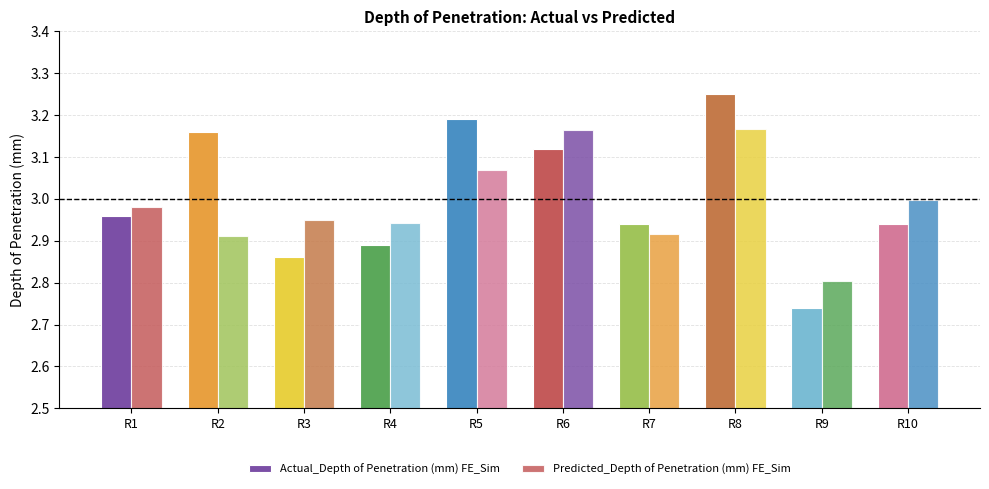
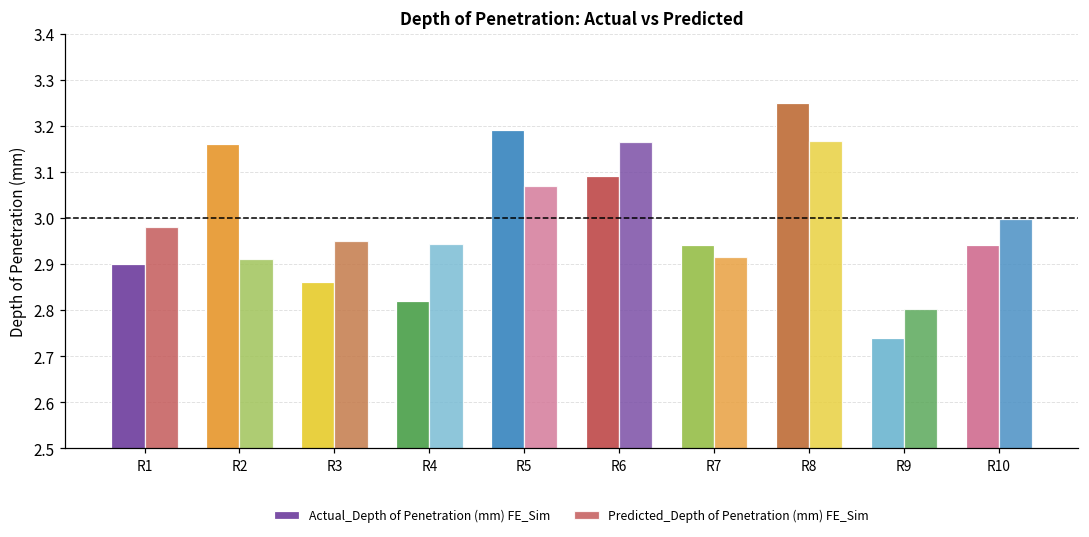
  {
    "Actual_Depth of Penetration (mm) FE_Sim": {
-     "R1": 2.96,
+     "R1": 2.90,
      "R2": 3.16,
      "R3": 2.86,
-     "R4": 2.89,
+     "R4": 2.82,
      "R5": 3.19,
-     "R6": 3.12,
+     "R6": 3.09,
      "R7": 2.94,
      "R8": 3.25,
      "R9": 2.74,
      "R10": 2.94
    },
    "Predicted_Depth of Penetration (mm) FE_Sim": {
      "R1": 2.98,
      "R2": 2.91,
      "R3": 2.95,
      "R4": 2.94,
      "R5": 3.07,
      "R6": 3.16,
      "R7": 2.92,
      "R8": 3.17,
      "R9": 2.80,
      "R10": 3.00
    }
  }
